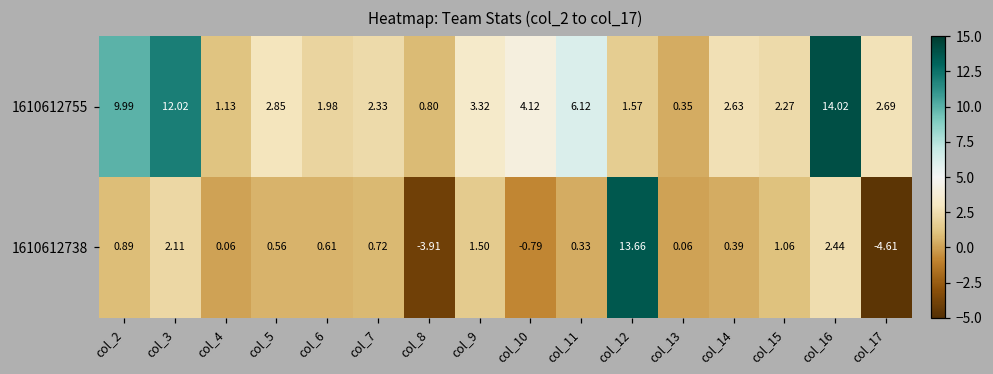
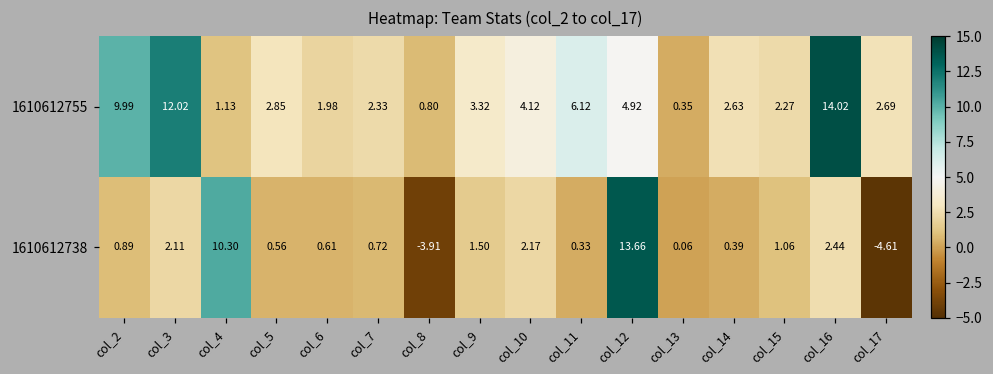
  {
    "1610612755": {
      "col_2": 9.99,
      "col_3": 12.02,
      "col_4": 1.13,
      "col_5": 2.85,
      "col_6": 1.98,
      "col_7": 2.33,
      "col_8": 0.80,
      "col_9": 3.32,
      "col_10": 4.12,
      "col_11": 6.12,
-     "col_12": 1.57,
+     "col_12": 4.92,
      "col_13": 0.35,
      "col_14": 2.63,
      "col_15": 2.27,
      "col_16": 14.02,
      "col_17": 2.69
    },
    "1610612738": {
      "col_2": 0.89,
      "col_3": 2.11,
-     "col_4": 0.06,
+     "col_4": 10.30,
      "col_5": 0.56,
      "col_6": 0.61,
      "col_7": 0.72,
      "col_8": -3.91,
      "col_9": 1.50,
-     "col_10": -0.79,
+     "col_10": 2.17,
      "col_11": 0.33,
      "col_12": 13.66,
      "col_13": 0.06,
      "col_14": 0.39,
      "col_15": 1.06,
      "col_16": 2.44,
      "col_17": -4.61
    }
  }
